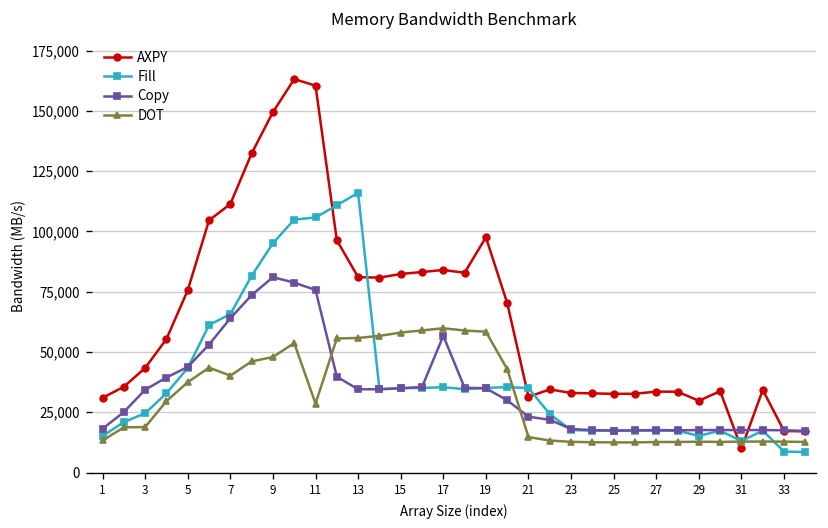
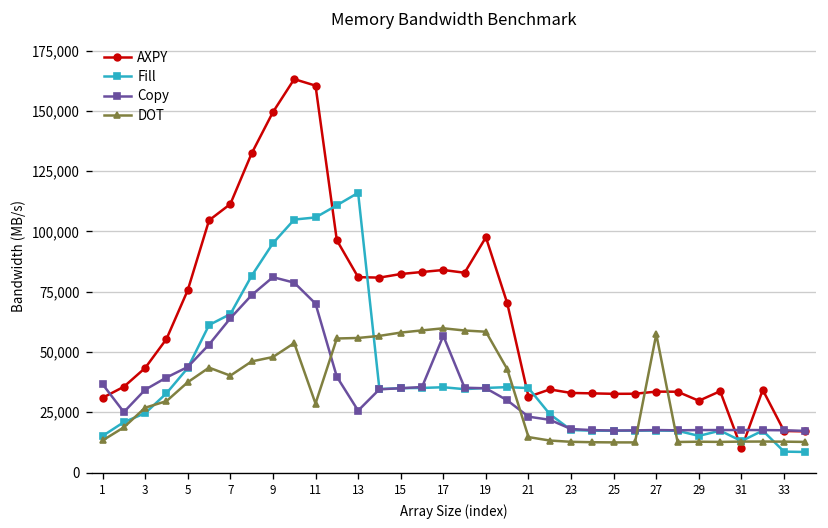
  {
    "AXPY": {
      "1": "31,000",
      "3": "43,000",
      "5": "76,000",
      "7": "111,000",
      "9": "149,000",
      "11": "160,000",
      "13": "81,000",
      "15": "82,000",
      "17": "84,000",
      "19": "98,000",
      "21": "31,000",
      "23": "33,000",
      "25": "33,000",
      "27": "34,000",
      "29": "30,000",
      "31": "10,000"
    },
    "Fill": {
      "1": "15,000",
      "3": "25,000",
      "7": "66,000",
      "9": "95,000",
      "11": "106,000",
      "13": "116,000",
      "17": "35,000",
      "21": "35,000",
      "29": "15,000",
      "33": "9,000"
    },
    "Copy": {
-     "1": "18,000",
+     "1": "37,000",
      "3": "34,000",
      "7": "64,000",
      "9": "81,000",
-     "11": "76,000",
-     "13": "35,000",
+     "11": "70,000",
+     "13": "26,000",
      "17": "57,000",
      "21": "23,000",
      "29": "18,000",
      "31": "18,000"
    },
    "DOT": {
      "1": "13,000",
-     "3": "19,000",
+     "3": "27,000",
      "5": "37,000",
      "7": "40,000",
      "9": "48,000",
      "11": "29,000",
      "13": "56,000",
      "15": "58,000",
      "17": "60,000",
      "19": "58,000",
      "21": "15,000",
      "23": "13,000",
      "25": "13,000",
-     "27": "13,000",
+     "27": "57,000",
      "29": "13,000",
      "33": "13,000"
    }
  }
